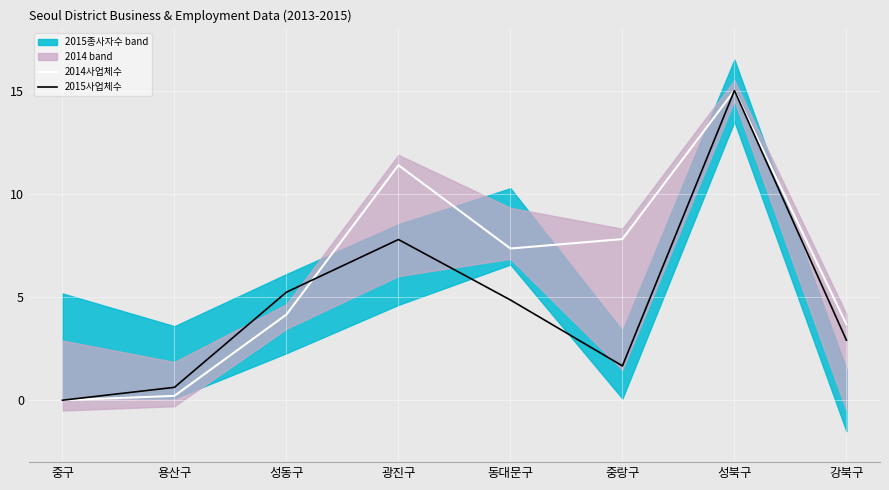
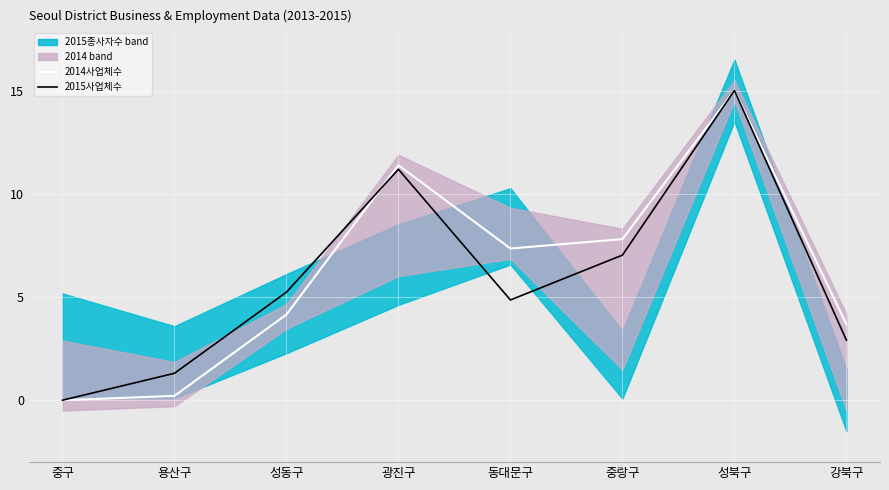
  {
    "2014사업체수": {
      "용산구": 0.2,
      "성동구": 4.1,
      "광진구": 11.4,
      "동대문구": 7.3,
      "중랑구": 7.8,
      "강북구": 3.7
    },
    "2015사업체수": {
-     "용산구": 0.6,
+     "용산구": 1.3,
      "성동구": 5.2,
-     "광진구": 7.8,
+     "광진구": 11.2,
      "동대문구": 4.9,
-     "중랑구": 1.7,
+     "중랑구": 7.0,
      "강북구": 2.9
    }
  }
